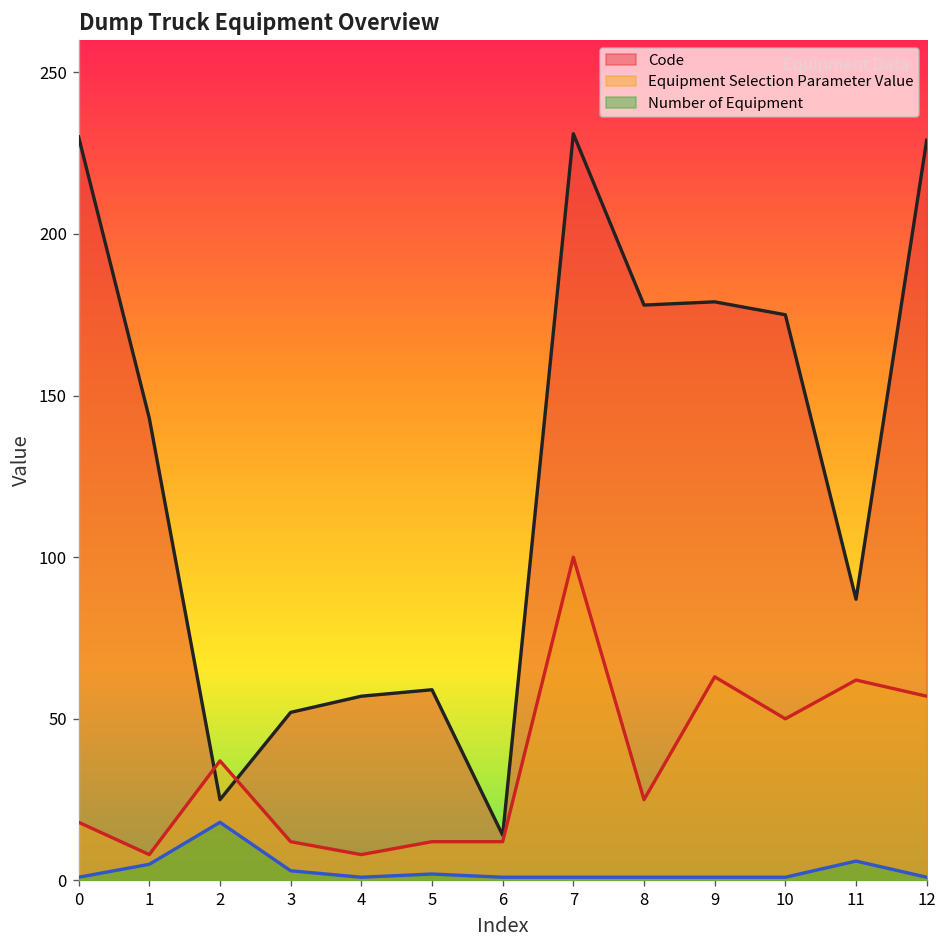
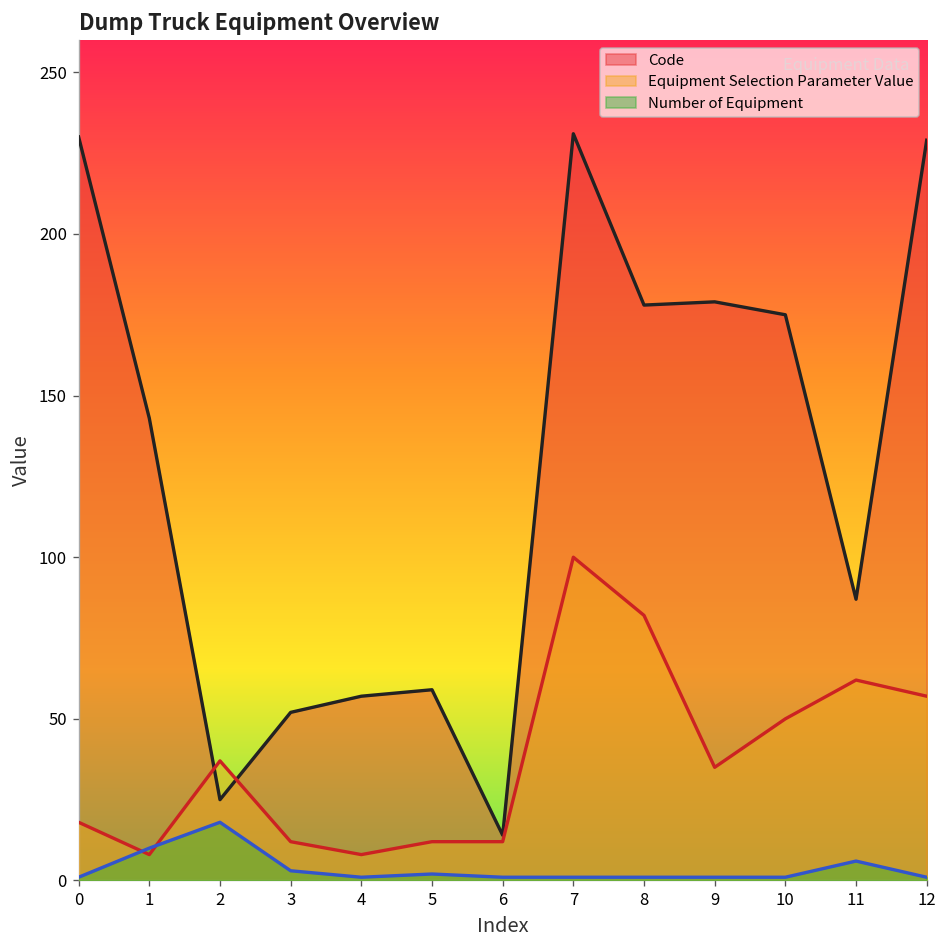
  {
    "Code": {
      "0": 230,
      "1": 143,
      "2": 25,
      "3": 52,
      "4": 57,
      "5": 59,
      "6": 14,
      "7": 231,
      "8": 178,
      "9": 179,
      "10": 175,
      "11": 87,
      "12": 229
    },
    "Equipment Selection Parameter Value": {
      "0": 18,
      "1": 8,
      "2": 37,
      "3": 12,
      "4": 8,
      "5": 12,
      "6": 12,
      "7": 100,
-     "8": 25,
-     "9": 63,
+     "8": 82,
+     "9": 35,
      "10": 50,
      "11": 62,
      "12": 57
    },
    "Number of Equipment": {
      "0": 1,
-     "1": 5,
+     "1": 10,
      "2": 18,
      "3": 3,
      "4": 1,
      "5": 2,
      "6": 1,
      "7": 1,
      "8": 1,
      "9": 1,
      "10": 1,
      "11": 6,
      "12": 1
    }
  }
